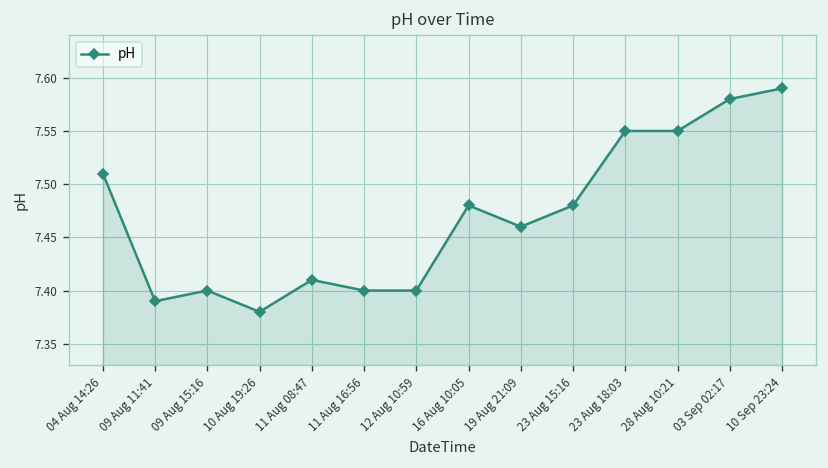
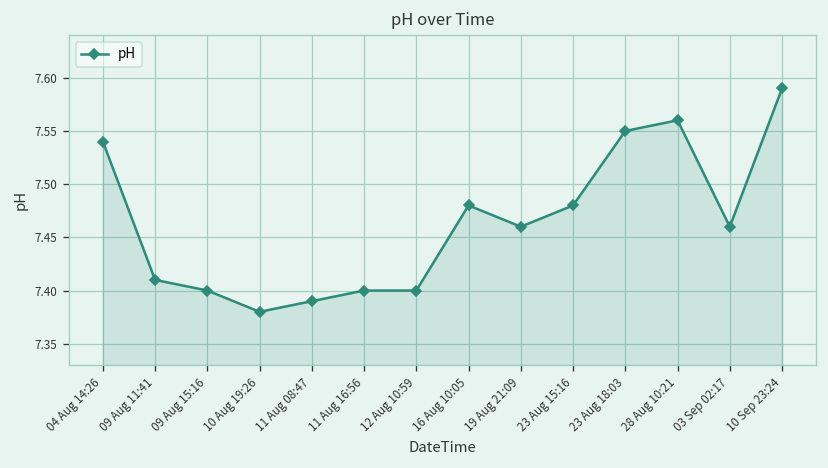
  {
-   "04 Aug 14:26": 7.51,
-   "09 Aug 11:41": 7.39,
+   "04 Aug 14:26": 7.54,
+   "09 Aug 11:41": 7.41,
    "09 Aug 15:16": 7.40,
    "10 Aug 19:26": 7.38,
-   "11 Aug 08:47": 7.41,
+   "11 Aug 08:47": 7.39,
    "11 Aug 16:56": 7.40,
    "12 Aug 10:59": 7.40,
    "16 Aug 10:05": 7.48,
    "19 Aug 21:09": 7.46,
    "23 Aug 15:16": 7.48,
    "23 Aug 18:03": 7.55,
-   "28 Aug 10:21": 7.55,
-   "03 Sep 02:17": 7.58,
+   "28 Aug 10:21": 7.56,
+   "03 Sep 02:17": 7.46,
    "10 Sep 23:24": 7.59
  }
